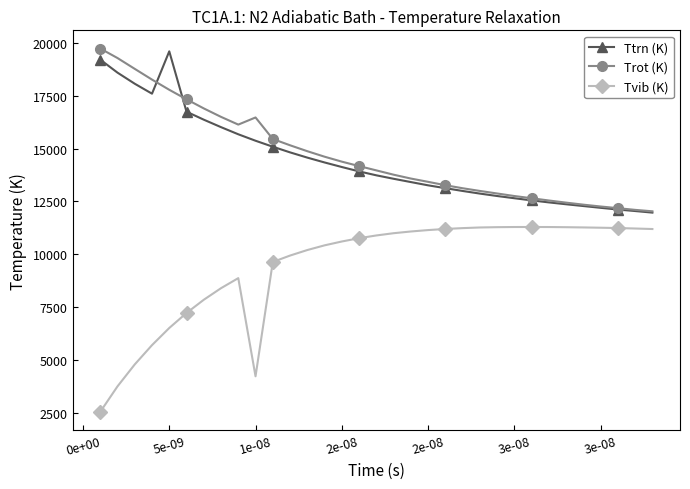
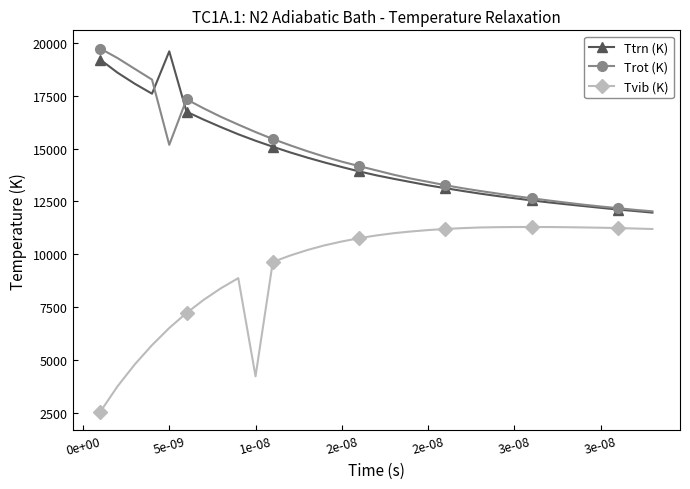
  {
    "Ttrn (K)": {
      "5e-09": 19600,
      "1e-08": 15400
    },
    "Trot (K)": {
-     "5e-09": 17800,
-     "1e-08": 16500
+     "5e-09": 15200,
+     "1e-08": 15800
    },
    "Tvib (K)": {
      "5e-09": 6500,
      "1e-08": 4200
    }
  }
